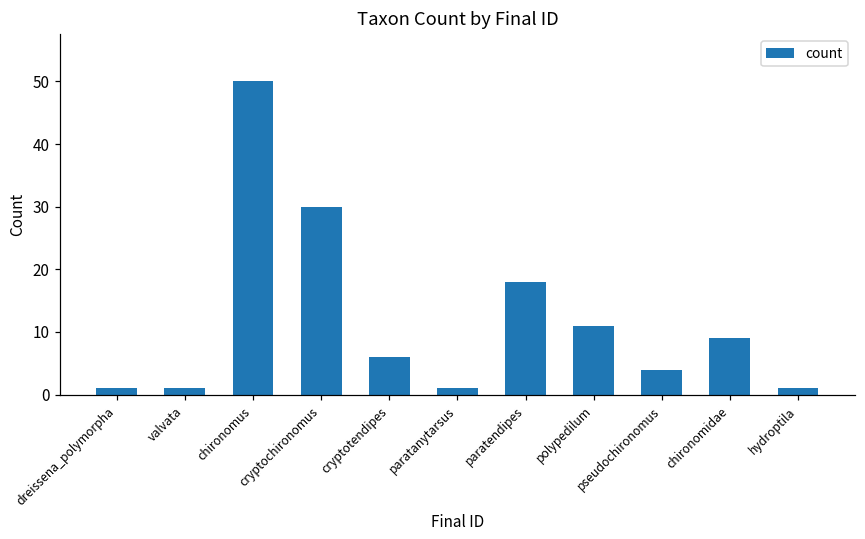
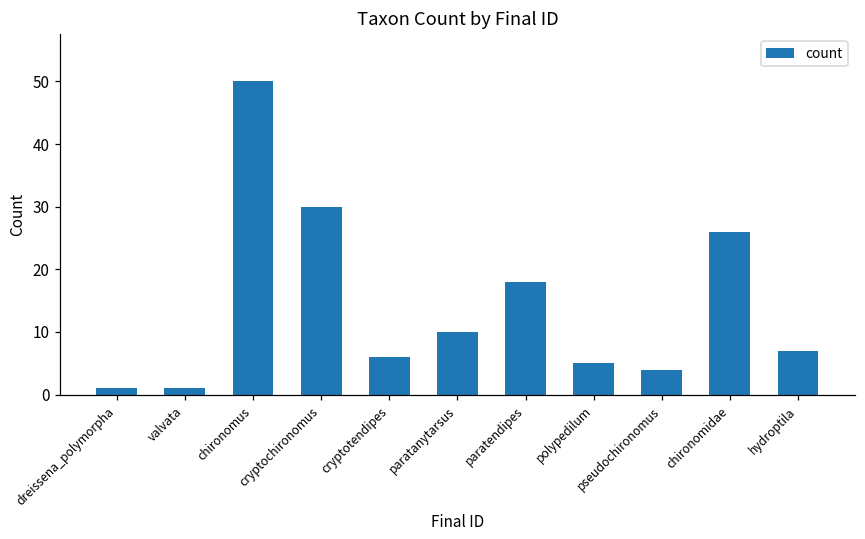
  {
    "dreissena_polymorpha": 1,
    "valvata": 1,
    "chironomus": 50,
    "cryptochironomus": 30,
    "cryptotendipes": 6,
-   "paratanytarsus": 1,
+   "paratanytarsus": 10,
    "paratendipes": 18,
-   "polypedilum": 11,
+   "polypedilum": 5,
    "pseudochironomus": 4,
-   "chironomidae": 9,
-   "hydroptila": 1
+   "chironomidae": 26,
+   "hydroptila": 7
  }
